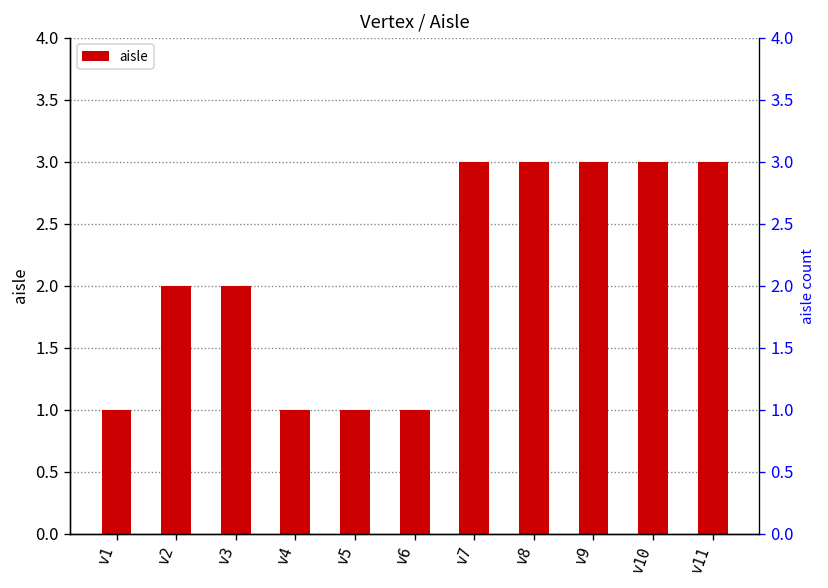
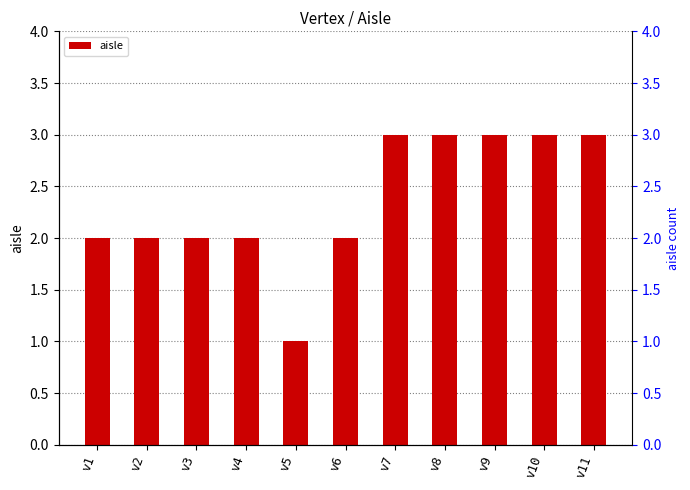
  {
-   "v1": 1,
+   "v1": 2,
    "v2": 2,
    "v3": 2,
-   "v4": 1,
+   "v4": 2,
    "v5": 1,
-   "v6": 1,
+   "v6": 2,
    "v7": 3,
    "v8": 3,
    "v9": 3,
    "v10": 3,
    "v11": 3
  }
